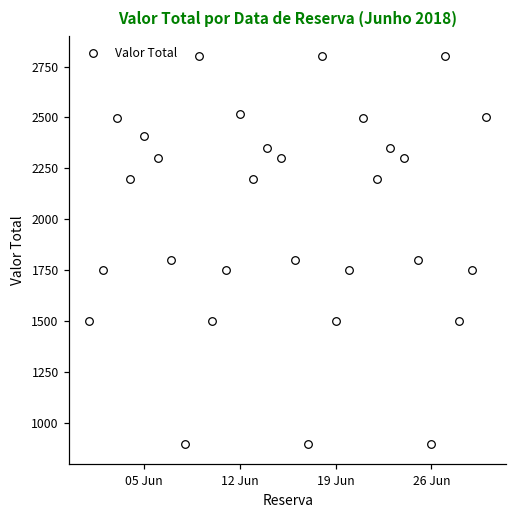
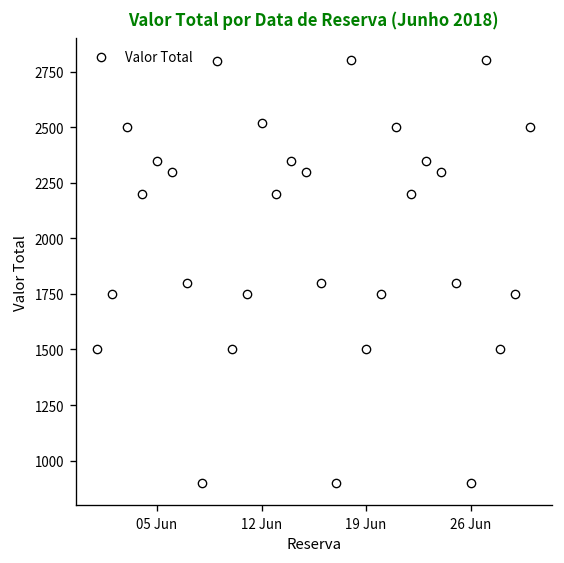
  {
-   "05 Jun": 2410,
+   "05 Jun": 2350,
    "12 Jun": 2520,
    "19 Jun": 1500,
    "26 Jun": 900
  }
